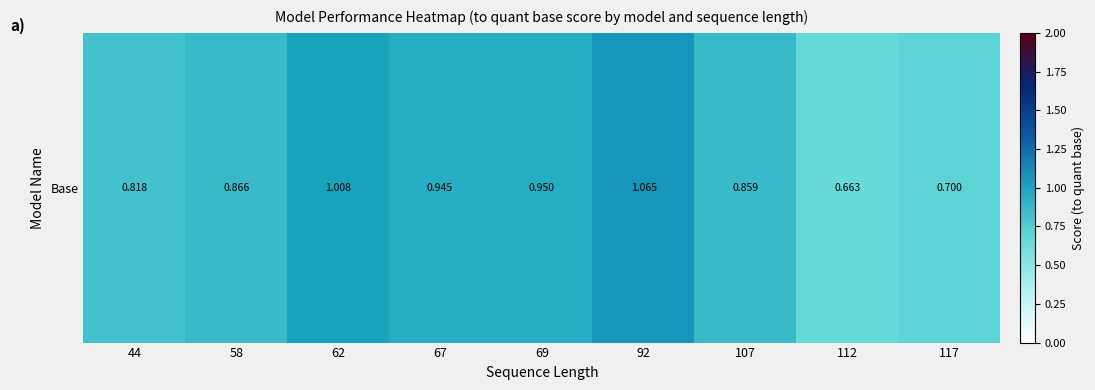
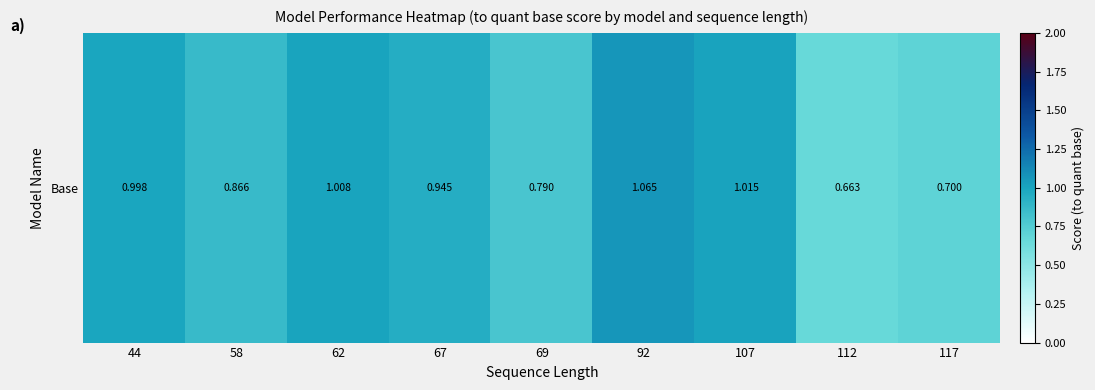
  {
    "Base": {
-     "44": 0.818,
+     "44": 0.998,
      "58": 0.866,
      "62": 1.008,
      "67": 0.945,
-     "69": 0.950,
+     "69": 0.790,
      "92": 1.065,
-     "107": 0.859,
+     "107": 1.015,
      "112": 0.663,
      "117": 0.700
    }
  }
